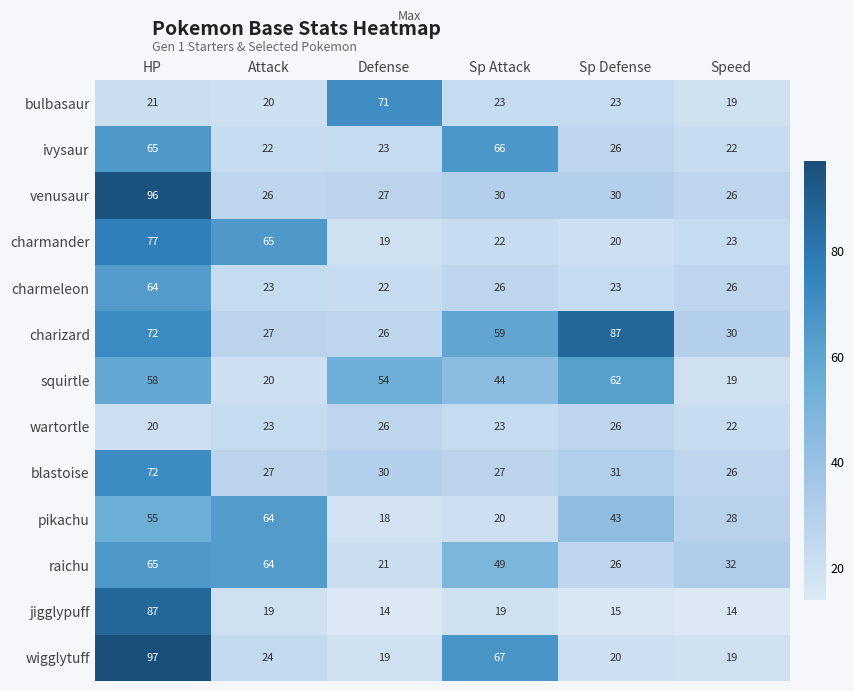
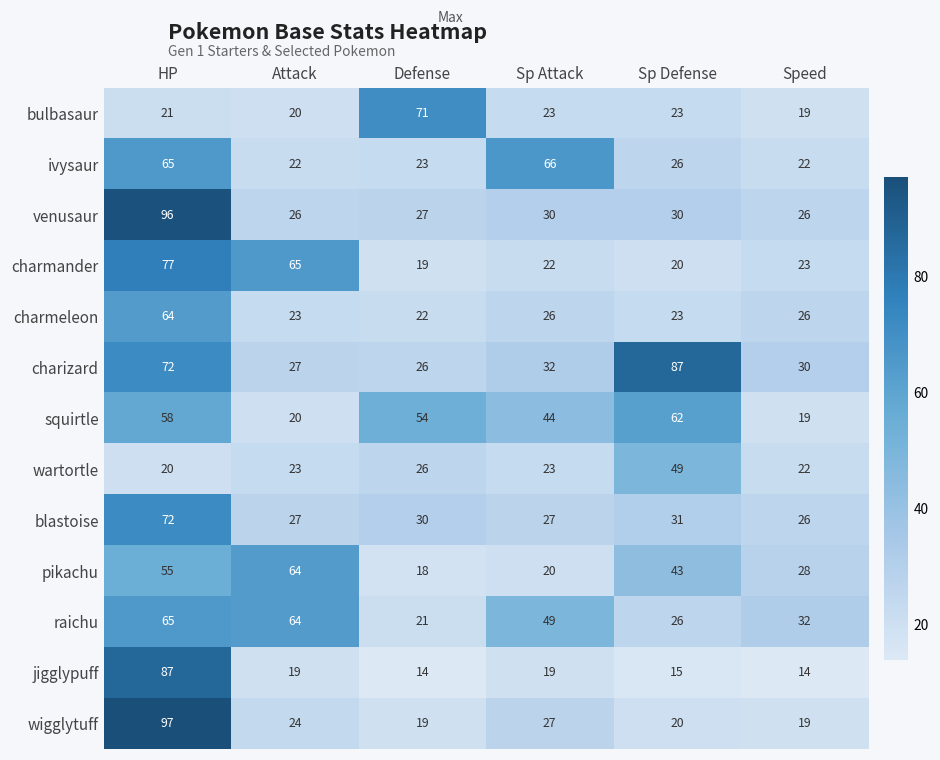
  {
    "bulbasaur": {
      "HP": 21,
      "Attack": 20,
      "Defense": 71,
      "Sp Attack": 23,
      "Sp Defense": 23,
      "Speed": 19
    },
    "ivysaur": {
      "HP": 65,
      "Attack": 22,
      "Defense": 23,
      "Sp Attack": 66,
      "Sp Defense": 26,
      "Speed": 22
    },
    "venusaur": {
      "HP": 96,
      "Attack": 26,
      "Defense": 27,
      "Sp Attack": 30,
      "Sp Defense": 30,
      "Speed": 26
    },
    "charmander": {
      "HP": 77,
      "Attack": 65,
      "Defense": 19,
      "Sp Attack": 22,
      "Sp Defense": 20,
      "Speed": 23
    },
    "charmeleon": {
      "HP": 64,
      "Attack": 23,
      "Defense": 22,
      "Sp Attack": 26,
      "Sp Defense": 23,
      "Speed": 26
    },
    "charizard": {
      "HP": 72,
      "Attack": 27,
      "Defense": 26,
-     "Sp Attack": 59,
+     "Sp Attack": 32,
      "Sp Defense": 87,
      "Speed": 30
    },
    "squirtle": {
      "HP": 58,
      "Attack": 20,
      "Defense": 54,
      "Sp Attack": 44,
      "Sp Defense": 62,
      "Speed": 19
    },
    "wartortle": {
      "HP": 20,
      "Attack": 23,
      "Defense": 26,
      "Sp Attack": 23,
-     "Sp Defense": 26,
+     "Sp Defense": 49,
      "Speed": 22
    },
    "blastoise": {
      "HP": 72,
      "Attack": 27,
      "Defense": 30,
      "Sp Attack": 27,
      "Sp Defense": 31,
      "Speed": 26
    },
    "pikachu": {
      "HP": 55,
      "Attack": 64,
      "Defense": 18,
      "Sp Attack": 20,
      "Sp Defense": 43,
      "Speed": 28
    },
    "raichu": {
      "HP": 65,
      "Attack": 64,
      "Defense": 21,
      "Sp Attack": 49,
      "Sp Defense": 26,
      "Speed": 32
    },
    "jigglypuff": {
      "HP": 87,
      "Attack": 19,
      "Defense": 14,
      "Sp Attack": 19,
      "Sp Defense": 15,
      "Speed": 14
    },
    "wigglytuff": {
      "HP": 97,
      "Attack": 24,
      "Defense": 19,
-     "Sp Attack": 67,
+     "Sp Attack": 27,
      "Sp Defense": 20,
      "Speed": 19
    }
  }
